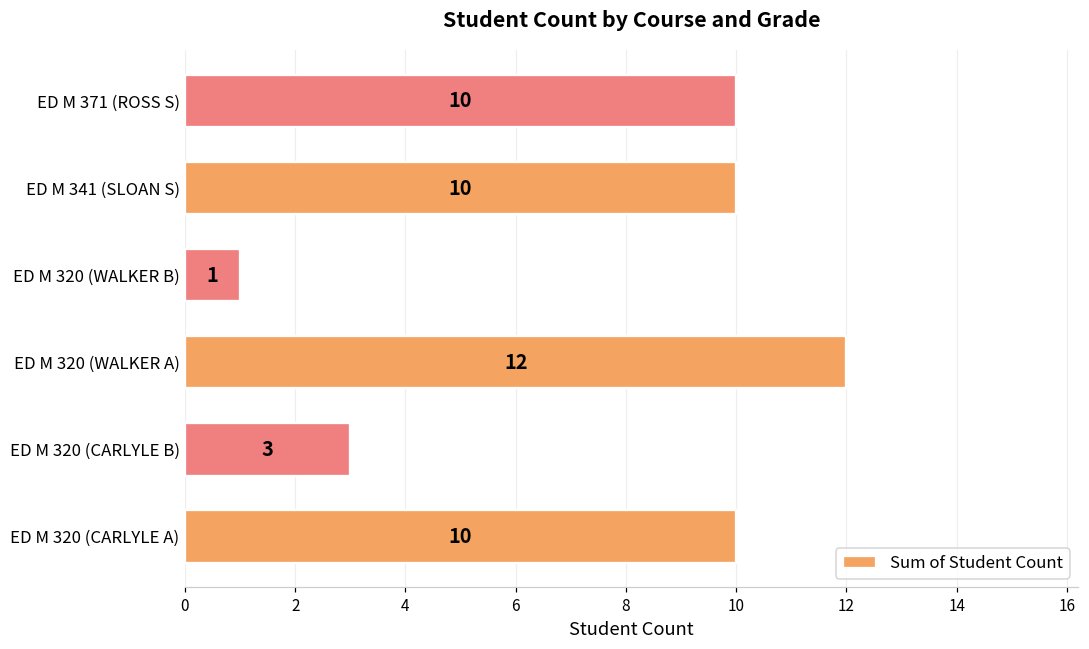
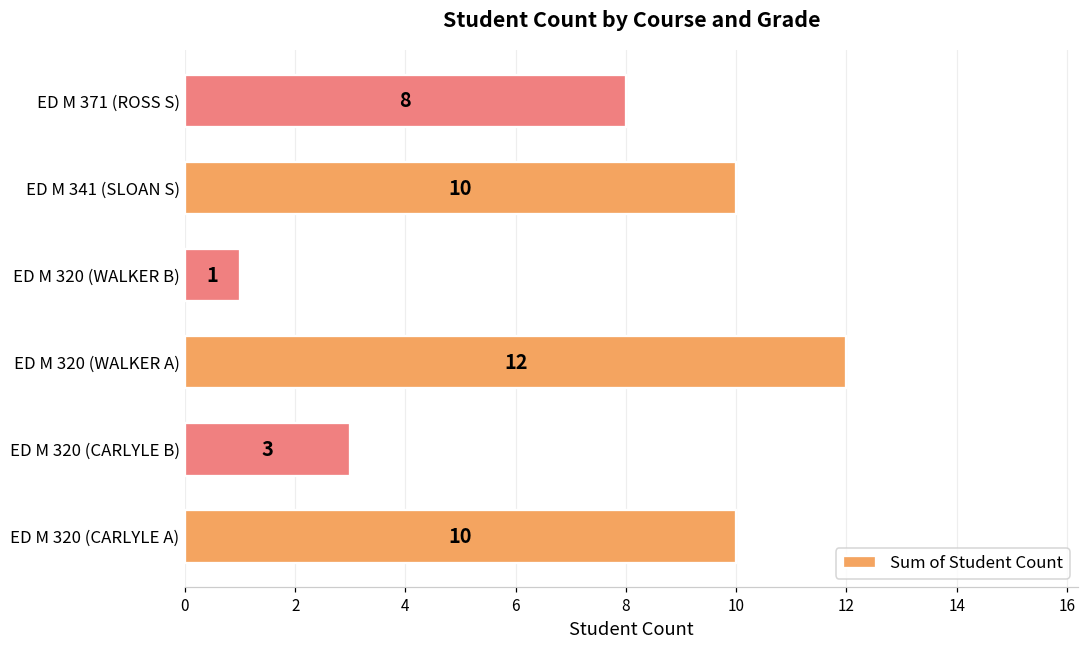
  {
-   "ED M 371 (ROSS S)": 10,
+   "ED M 371 (ROSS S)": 8,
    "ED M 341 (SLOAN S)": 10,
    "ED M 320 (WALKER B)": 1,
    "ED M 320 (WALKER A)": 12,
    "ED M 320 (CARLYLE B)": 3,
    "ED M 320 (CARLYLE A)": 10
  }
